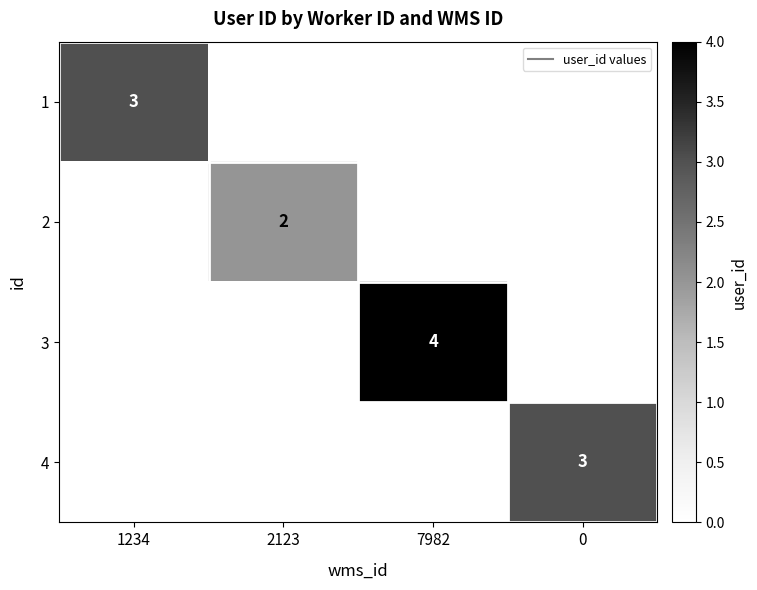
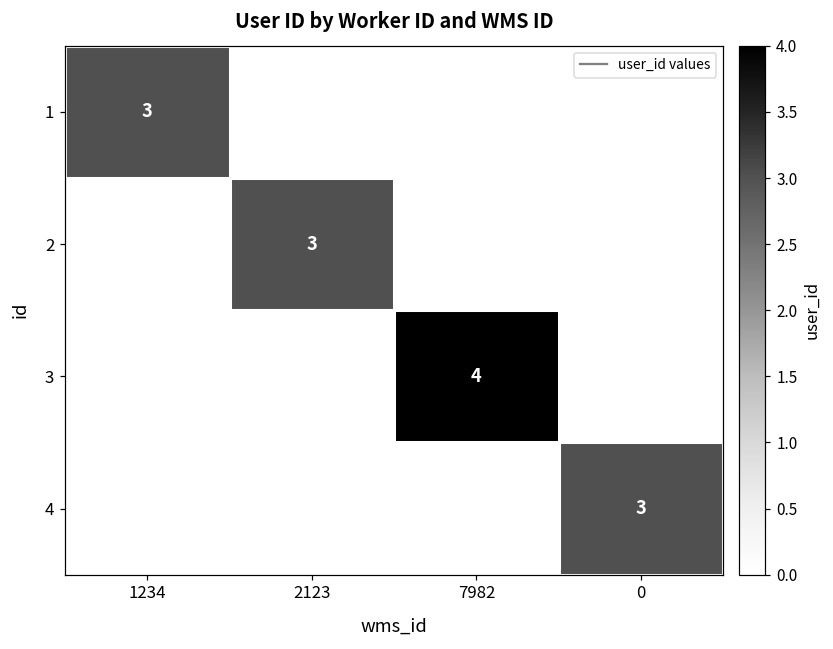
  {
    "1": {
      "1234": 3
    },
    "2": {
-     "2123": 2
+     "2123": 3
    },
    "3": {
      "7982": 4
    },
    "4": {
      "0": 3
    }
  }
